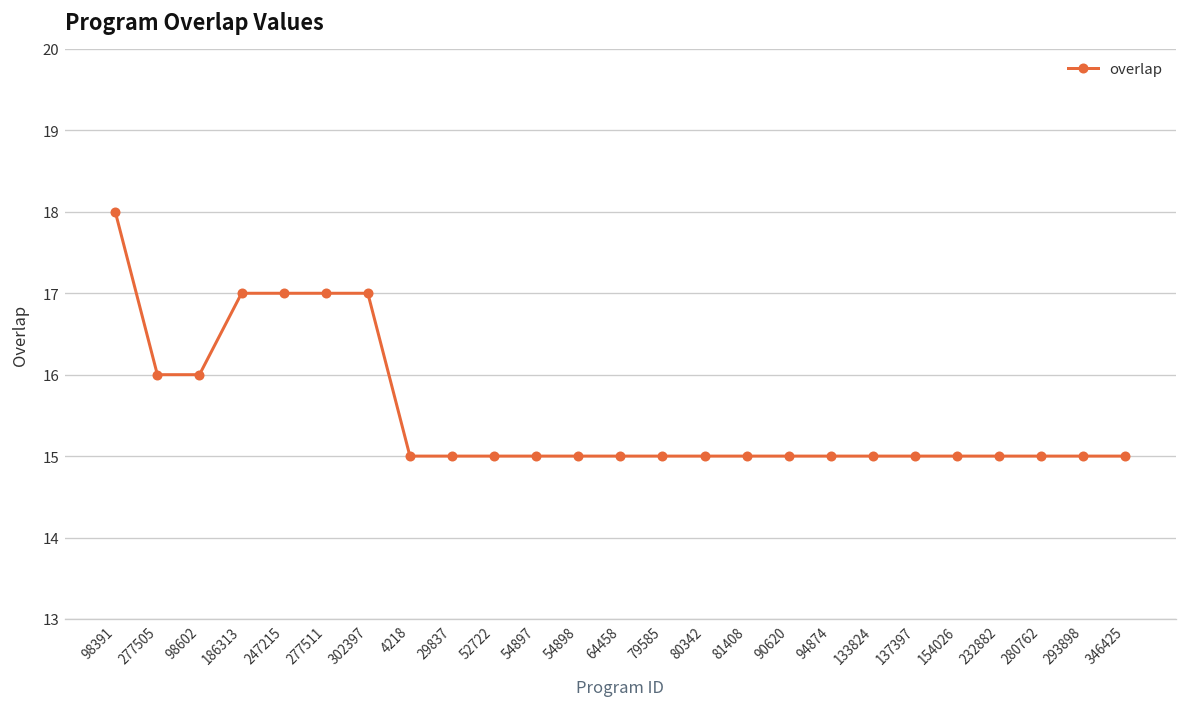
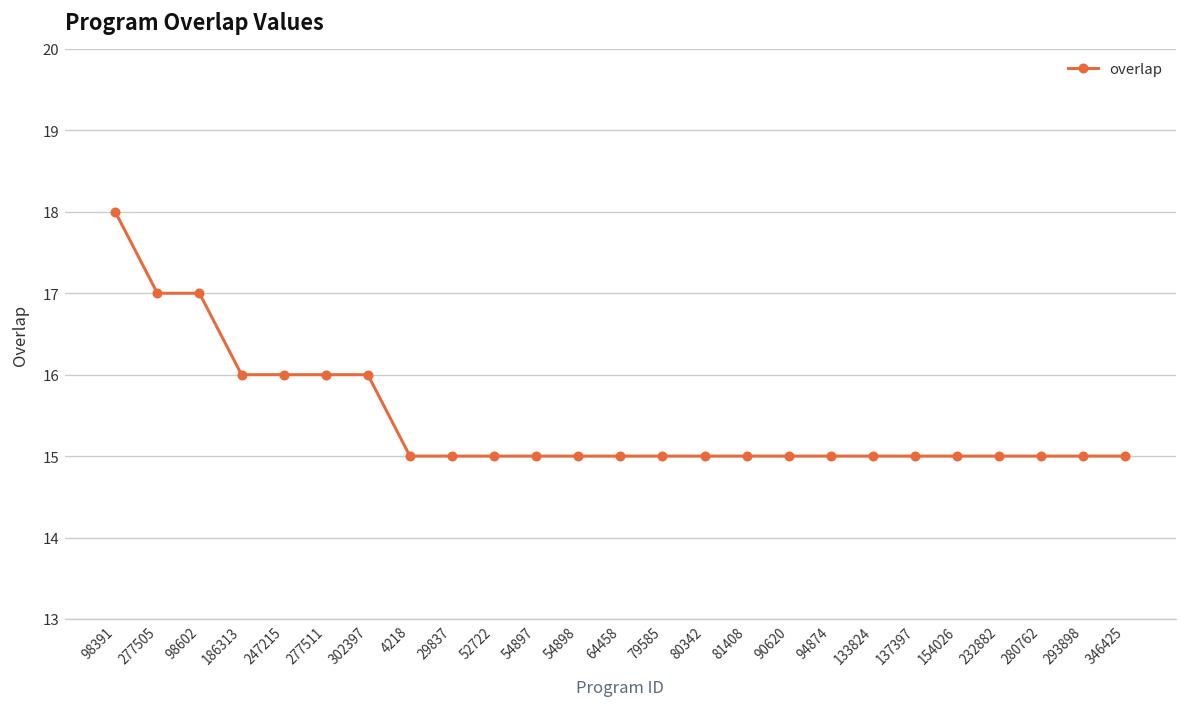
  {
    "98391": 18,
-   "277505": 16,
-   "98602": 16,
-   "186313": 17,
-   "247215": 17,
-   "277511": 17,
-   "302397": 17,
+   "277505": 17,
+   "98602": 17,
+   "186313": 16,
+   "247215": 16,
+   "277511": 16,
+   "302397": 16,
    "4218": 15,
    "29837": 15,
    "52722": 15,
    "54897": 15,
    "54898": 15,
    "64458": 15,
    "79585": 15,
    "80342": 15,
    "81408": 15,
    "90620": 15,
    "94874": 15,
    "133824": 15,
    "137397": 15,
    "154026": 15,
    "232882": 15,
    "280762": 15,
    "293898": 15,
    "346425": 15
  }
